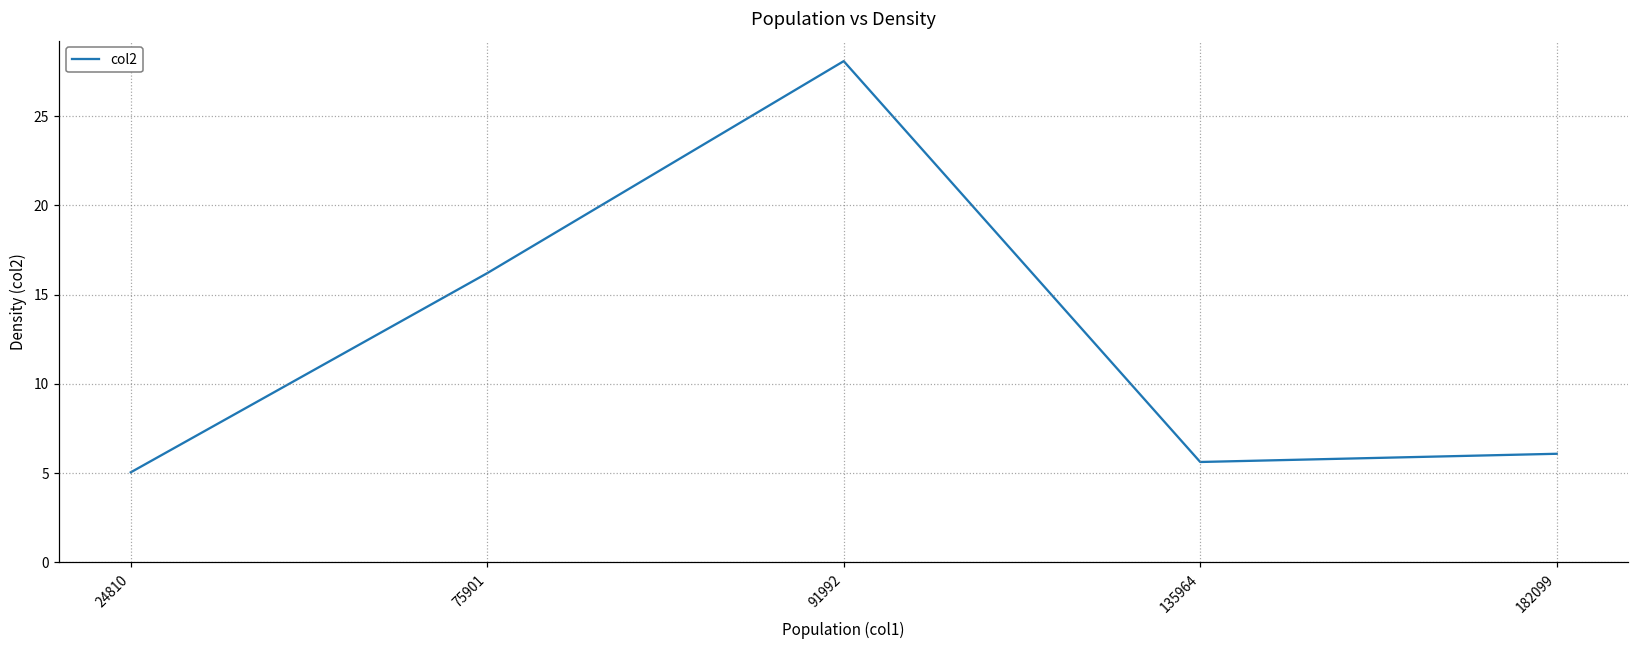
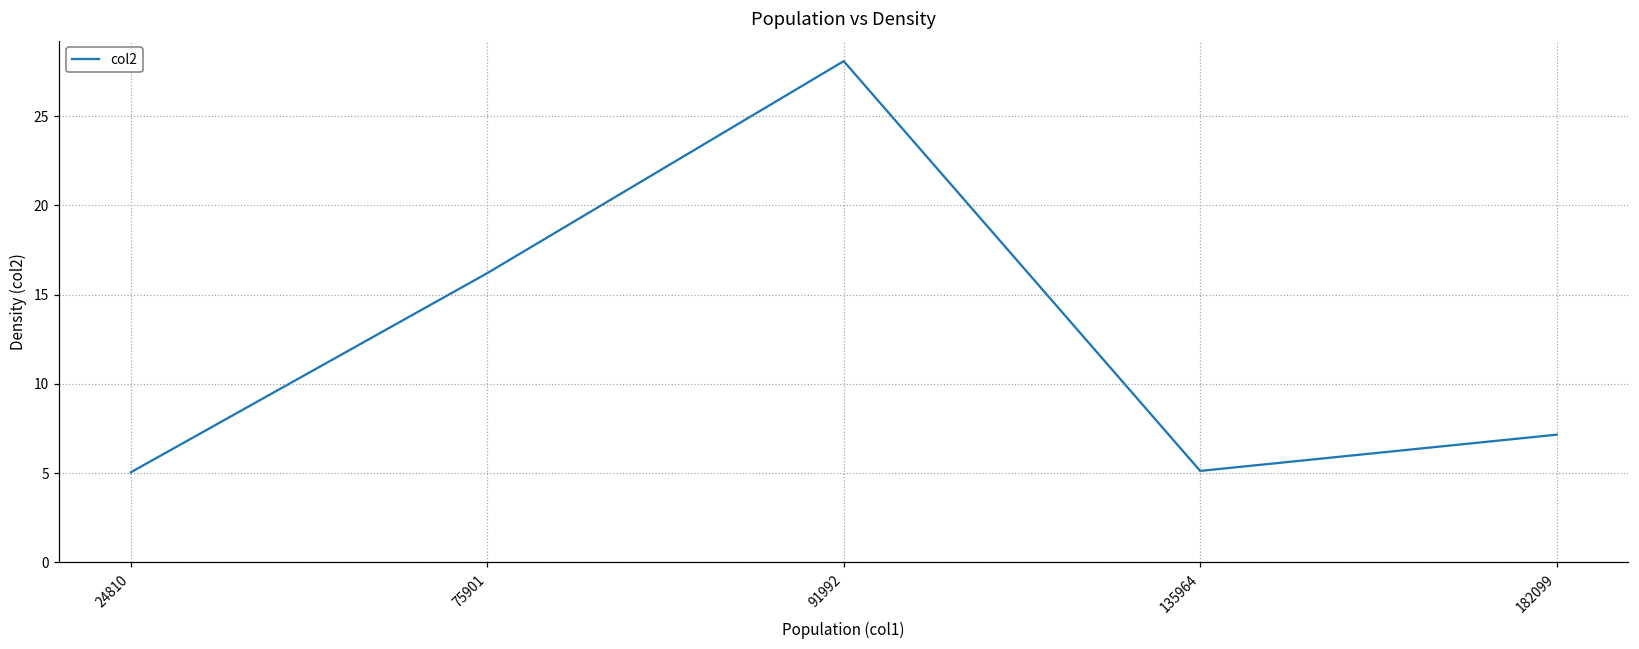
  {
    "24810": 5.0,
    "75901": 16.2,
    "91992": 28.1,
-   "135964": 5.6,
-   "182099": 6.1
+   "135964": 5.1,
+   "182099": 7.2
  }
